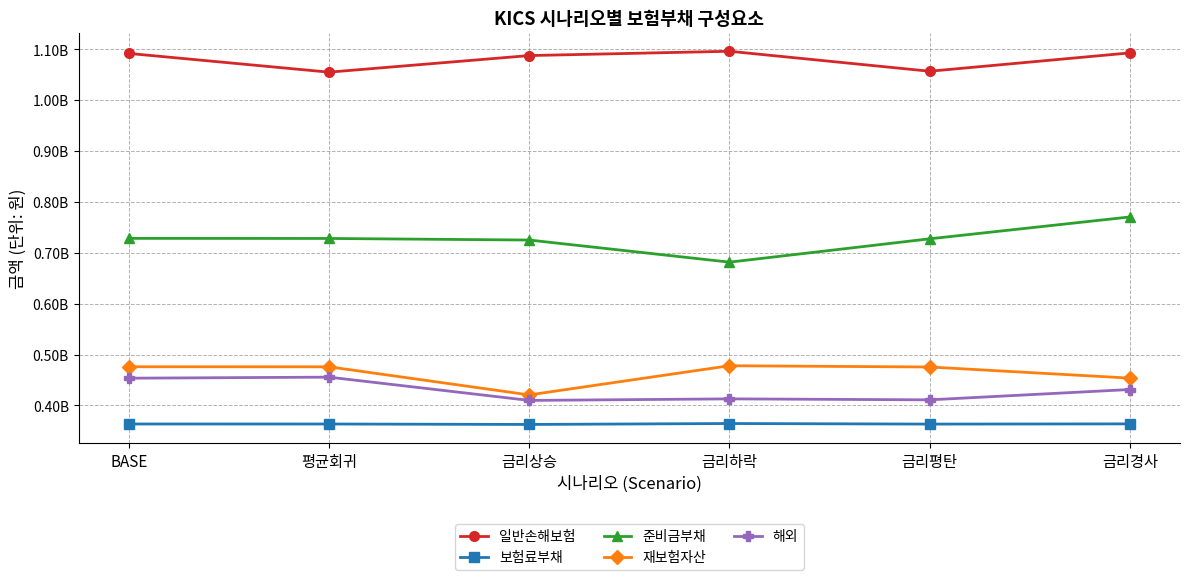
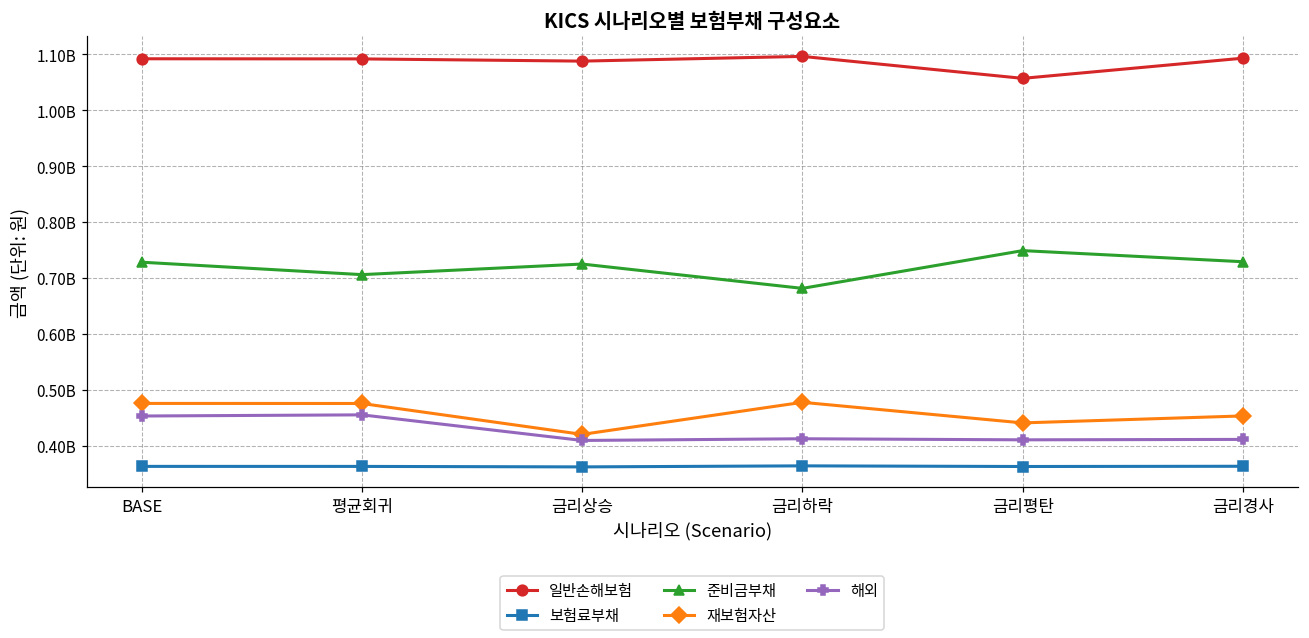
  {
    "일반손해보험": {
      "BASE": 1090000000,
-     "평균회귀": 1060000000,
+     "평균회귀": 1090000000,
      "금리상승": 1090000000,
      "금리하락": 1100000000,
      "금리평탄": 1060000000,
      "금리경사": 1090000000
    },
    "보험료부채": {
      "BASE": 360000000,
      "평균회귀": 360000000,
      "금리상승": 360000000,
      "금리하락": 360000000,
      "금리평탄": 360000000,
      "금리경사": 360000000
    },
    "준비금부채": {
      "BASE": 730000000,
-     "평균회귀": 730000000,
+     "평균회귀": 710000000,
      "금리상승": 730000000,
      "금리하락": 680000000,
-     "금리평탄": 730000000,
-     "금리경사": 770000000
+     "금리평탄": 750000000,
+     "금리경사": 730000000
    },
    "재보험자산": {
      "BASE": 480000000,
      "평균회귀": 480000000,
      "금리상승": 420000000,
      "금리하락": 480000000,
-     "금리평탄": 480000000,
+     "금리평탄": 440000000,
      "금리경사": 450000000
    },
    "해외": {
      "BASE": 450000000,
      "평균회귀": 460000000,
      "금리상승": 410000000,
      "금리하락": 410000000,
      "금리평탄": 410000000,
-     "금리경사": 430000000
+     "금리경사": 410000000
    }
  }
